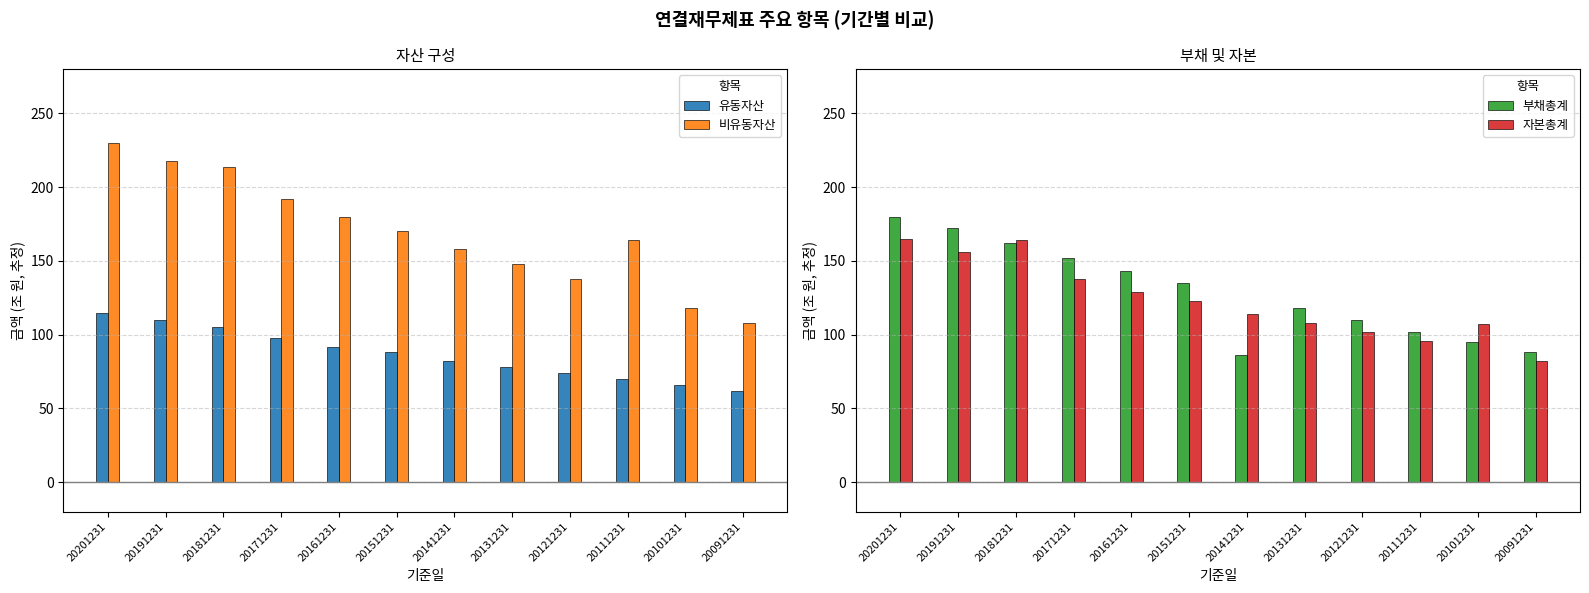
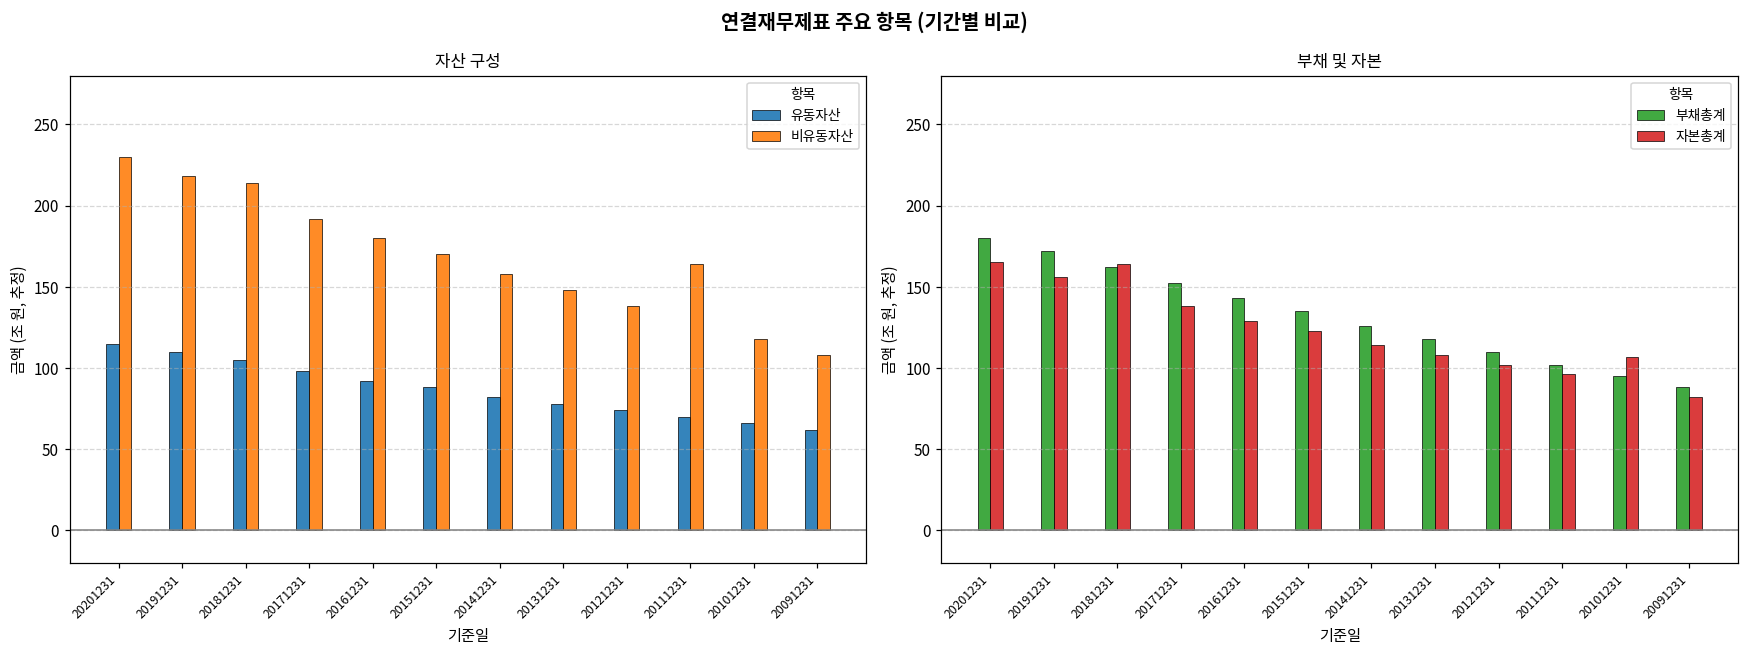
  {
    "자산 구성": {
      "유동자산": {
        "20201231": 115,
        "20191231": 110,
        "20181231": 105,
        "20171231": 98,
        "20161231": 92,
        "20151231": 88,
        "20141231": 82,
        "20131231": 78,
        "20121231": 74,
        "20111231": 70,
        "20101231": 66,
        "20091231": 62
      },
      "비유동자산": {
        "20201231": 230,
        "20191231": 218,
        "20181231": 214,
        "20171231": 192,
        "20161231": 180,
        "20151231": 170,
        "20141231": 158,
        "20131231": 148,
        "20121231": 138,
        "20111231": 164,
        "20101231": 118,
        "20091231": 108
      }
    },
    "부채 및 자본": {
      "부채총계": {
        "20201231": 180,
        "20191231": 172,
        "20181231": 162,
        "20171231": 152,
        "20161231": 143,
        "20151231": 135,
-       "20141231": 86,
+       "20141231": 126,
        "20131231": 118,
        "20121231": 110,
        "20111231": 102,
        "20101231": 95,
        "20091231": 88
      },
      "자본총계": {
        "20201231": 165,
        "20191231": 156,
        "20181231": 164,
        "20171231": 138,
        "20161231": 129,
        "20151231": 123,
        "20141231": 114,
        "20131231": 108,
        "20121231": 102,
        "20111231": 96,
        "20101231": 107,
        "20091231": 82
      }
    }
  }
